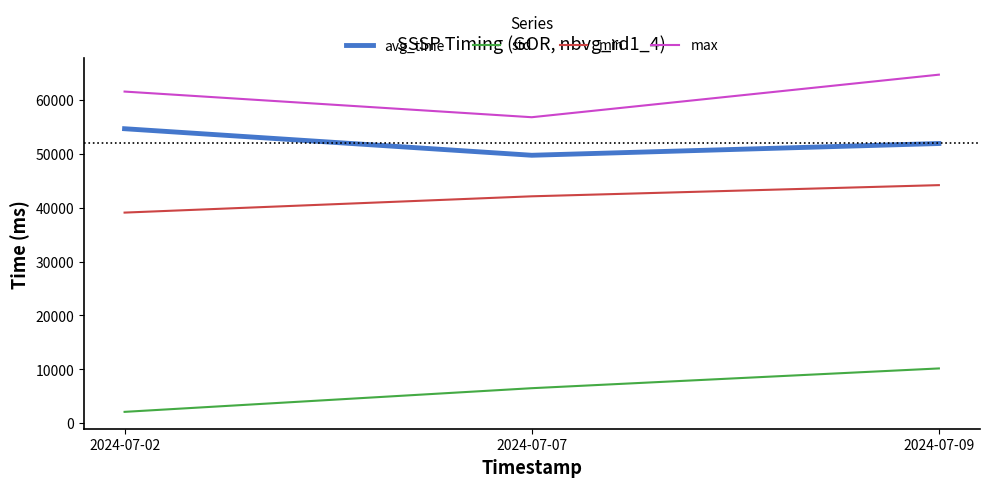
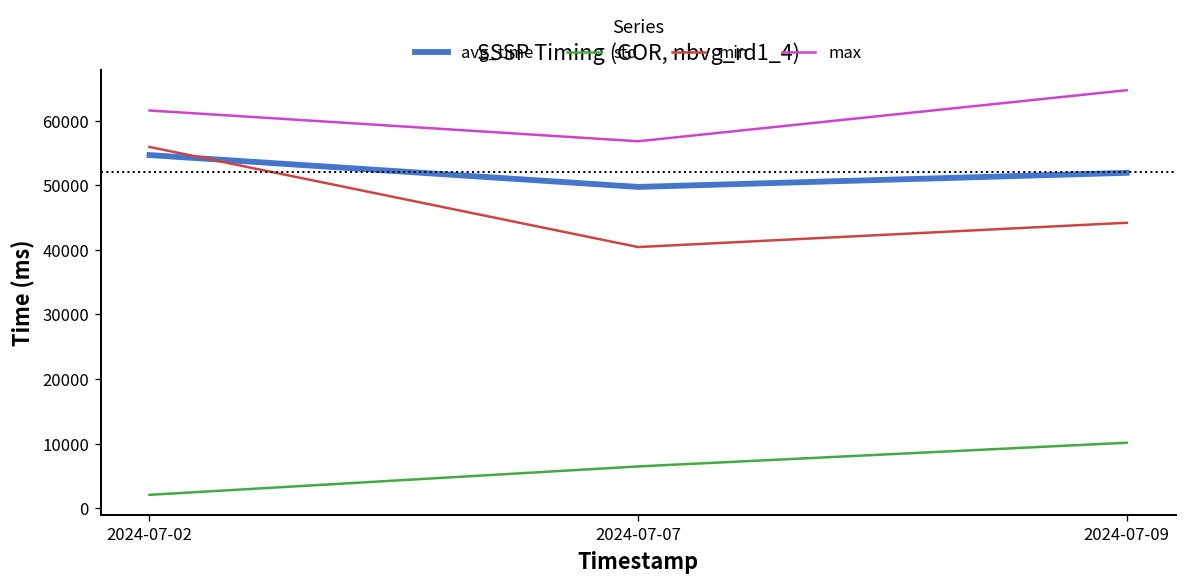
  {
    "avg_time": {
      "2024-07-02": 55000,
      "2024-07-07": 50000,
      "2024-07-09": 52000
    },
    "std": {
      "2024-07-02": 2000,
      "2024-07-07": 6000,
      "2024-07-09": 10000
    },
    "min": {
-     "2024-07-02": 39000,
-     "2024-07-07": 42000,
+     "2024-07-02": 56000,
+     "2024-07-07": 40000,
      "2024-07-09": 44000
    },
    "max": {
      "2024-07-02": 62000,
      "2024-07-07": 57000,
      "2024-07-09": 65000
    }
  }
